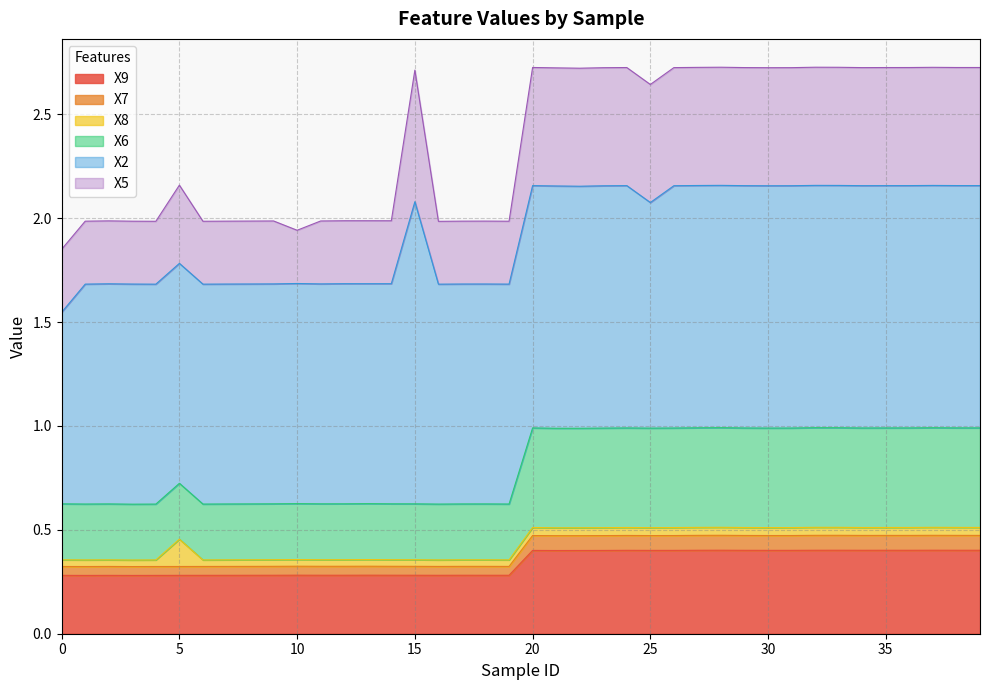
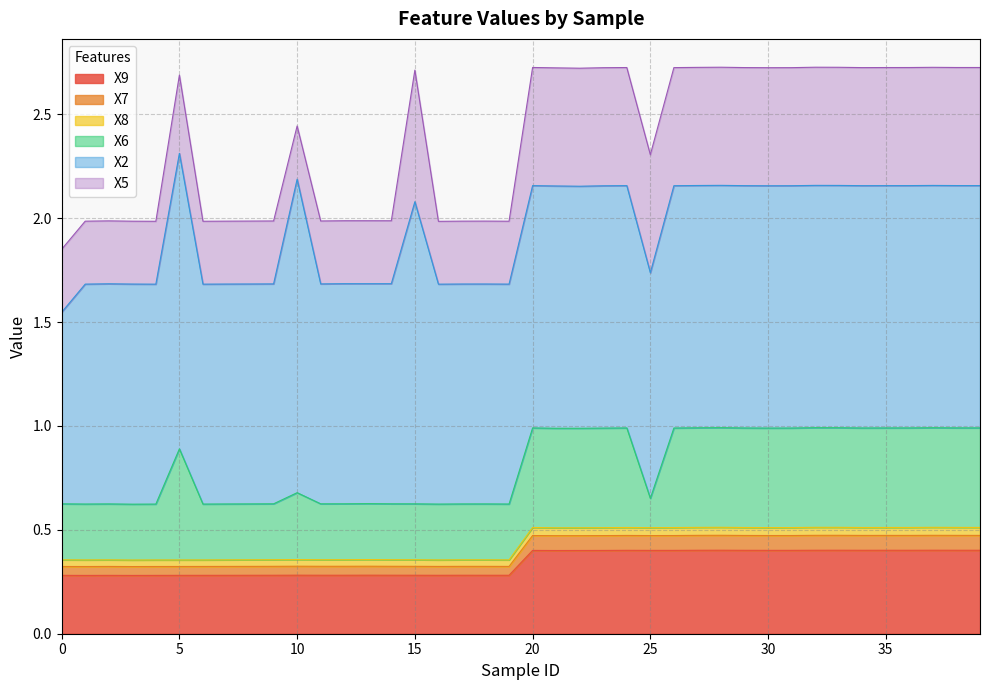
  {
    "X8": {
      "0": 0.03,
-     "5": 0.13,
+     "5": 0.03,
      "10": 0.03,
      "15": 0.03,
      "20": 0.04,
      "25": 0.04,
      "30": 0.04,
      "35": 0.04
    },
    "X6": {
      "0": 0.27,
-     "5": 0.27,
-     "10": 0.27,
+     "5": 0.53,
+     "10": 0.32,
      "15": 0.27,
      "20": 0.48,
-     "25": 0.48,
+     "25": 0.14,
      "30": 0.48,
      "35": 0.48
    },
    "X2": {
      "0": 0.92,
-     "5": 1.06,
-     "10": 1.06,
+     "5": 1.42,
+     "10": 1.51,
      "15": 1.45,
      "20": 1.17,
      "25": 1.09,
      "30": 1.17,
      "35": 1.17
    },
    "X5": {
      "0": 0.30,
      "5": 0.38,
      "10": 0.26,
      "15": 0.63,
      "20": 0.57,
      "25": 0.57,
      "30": 0.57,
      "35": 0.57
    }
  }
